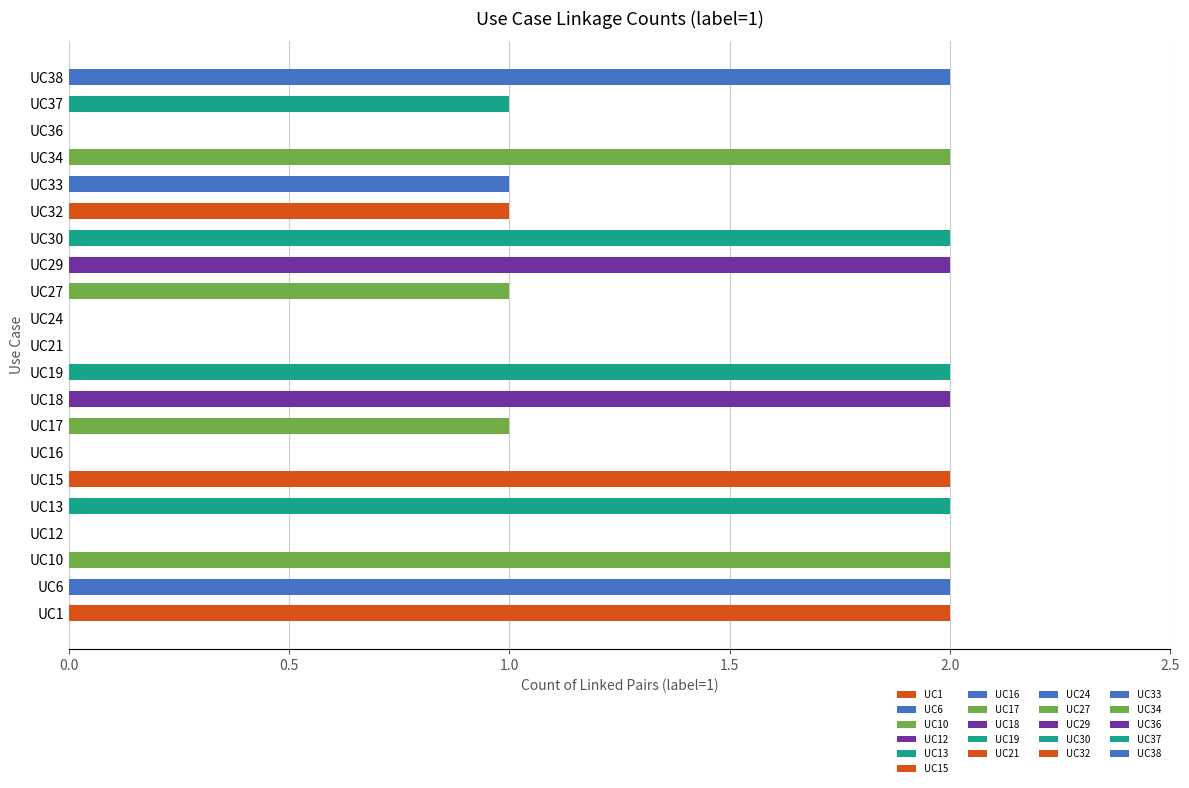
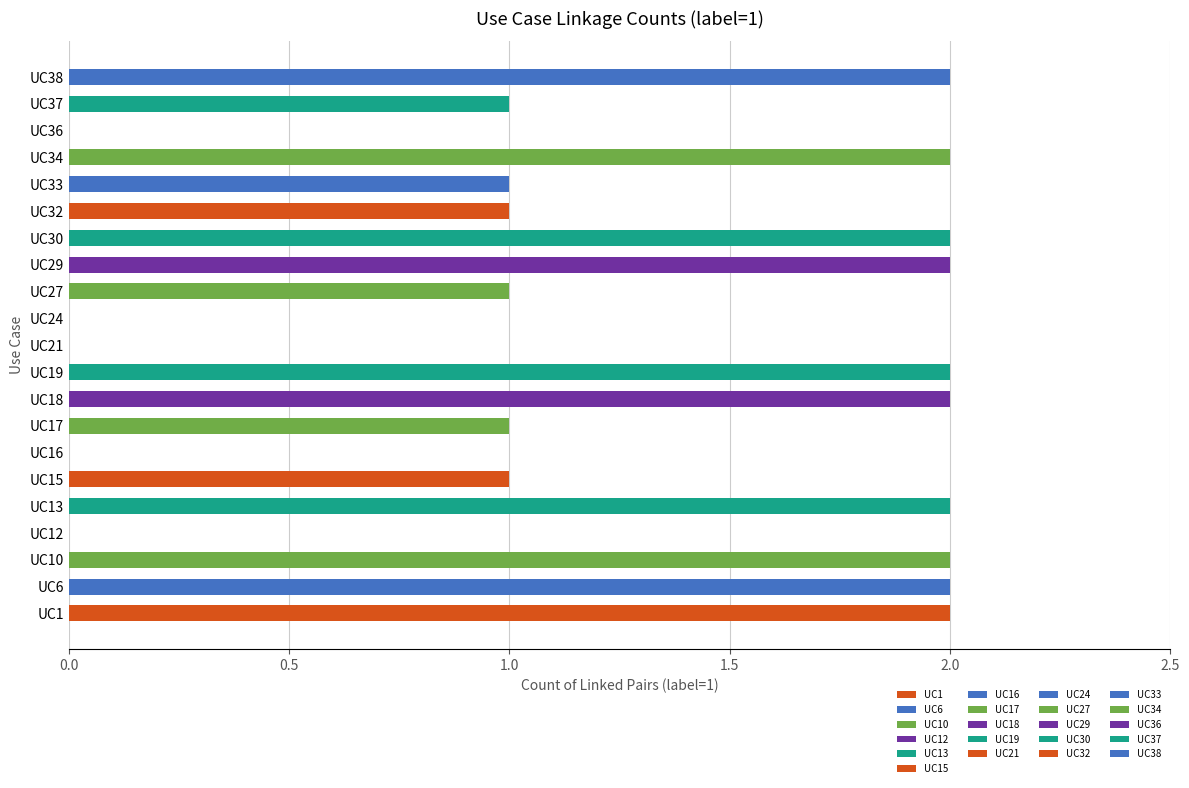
  {
    "UC38": 2,
    "UC37": 1,
    "UC36": 0,
    "UC34": 2,
    "UC33": 1,
    "UC32": 1,
    "UC30": 2,
    "UC29": 2,
    "UC27": 1,
    "UC24": 0,
    "UC21": 0,
    "UC19": 2,
    "UC18": 2,
    "UC17": 1,
    "UC16": 0,
-   "UC15": 2,
+   "UC15": 1,
    "UC13": 2,
    "UC12": 0,
    "UC10": 2,
    "UC6": 2,
    "UC1": 2
  }
